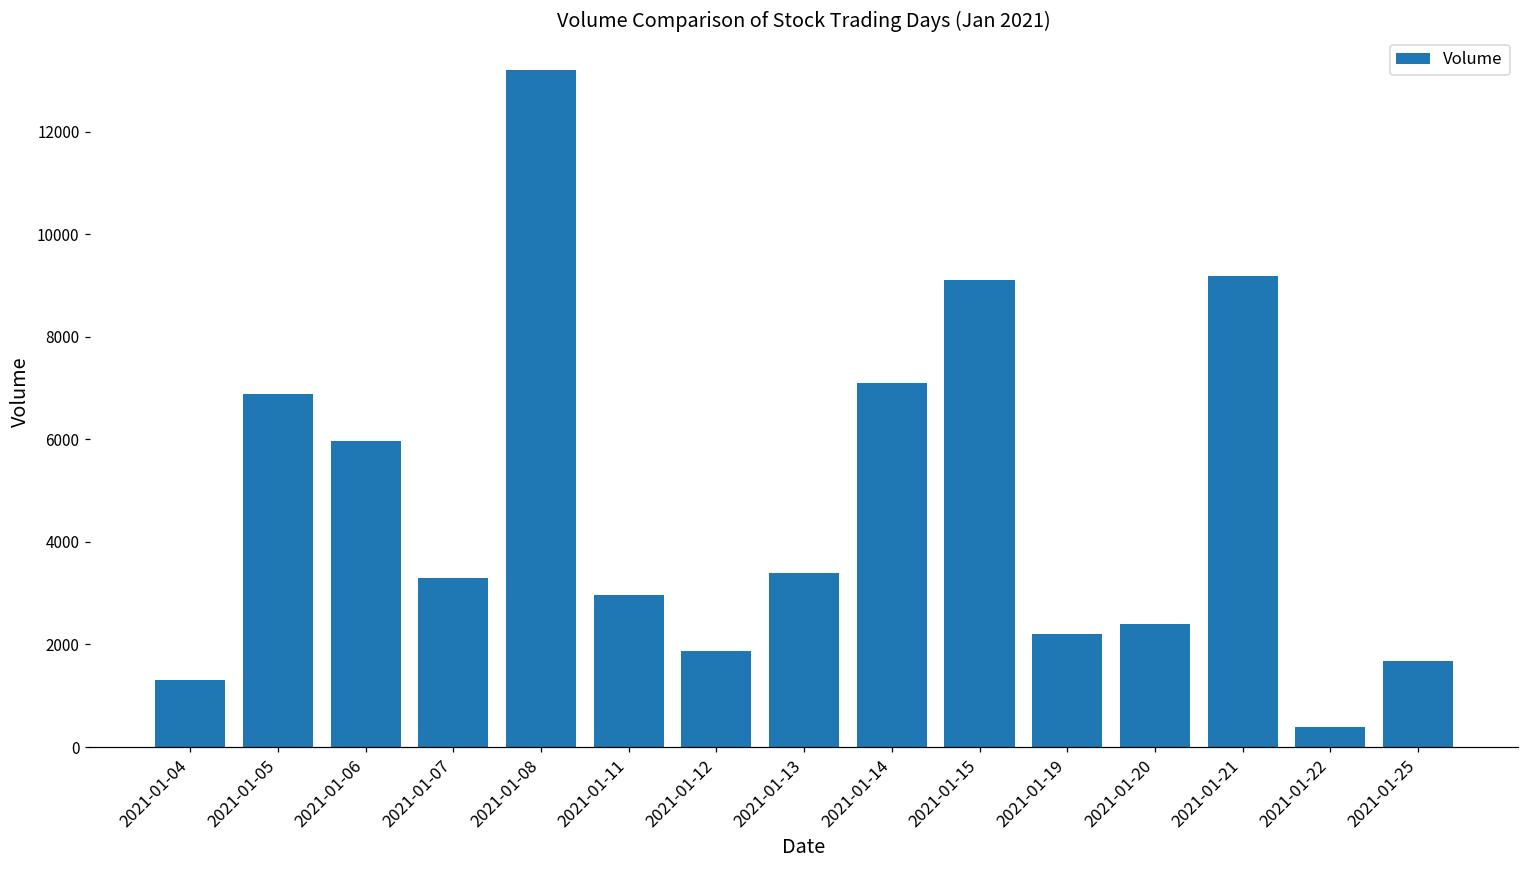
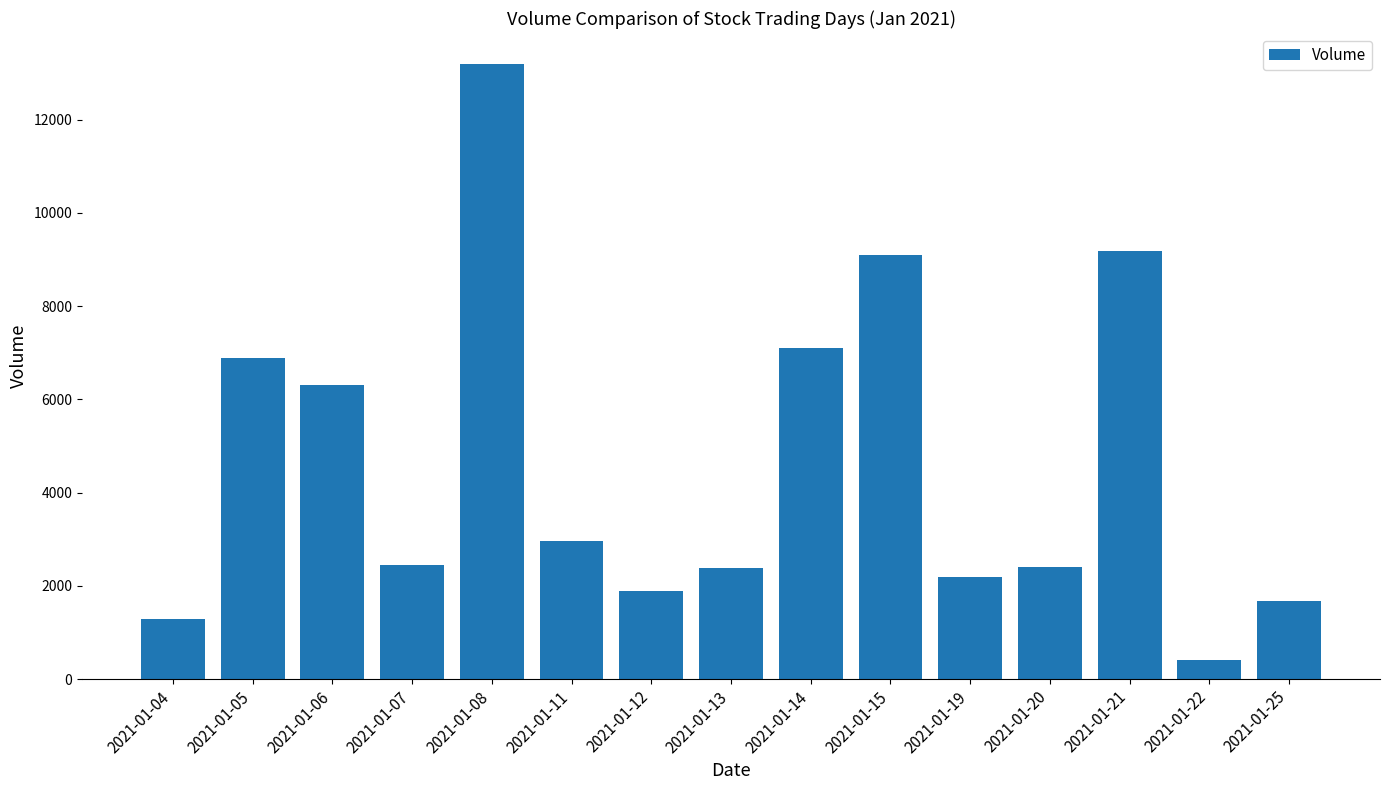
  {
    "2021-01-04": 1300,
    "2021-01-05": 6900,
-   "2021-01-06": 6000,
-   "2021-01-07": 3300,
+   "2021-01-06": 6300,
+   "2021-01-07": 2500,
    "2021-01-08": 13200,
    "2021-01-11": 3000,
    "2021-01-12": 1900,
-   "2021-01-13": 3400,
+   "2021-01-13": 2400,
    "2021-01-14": 7100,
    "2021-01-15": 9100,
    "2021-01-19": 2200,
    "2021-01-20": 2400,
    "2021-01-21": 9200,
    "2021-01-22": 400,
    "2021-01-25": 1700
  }
